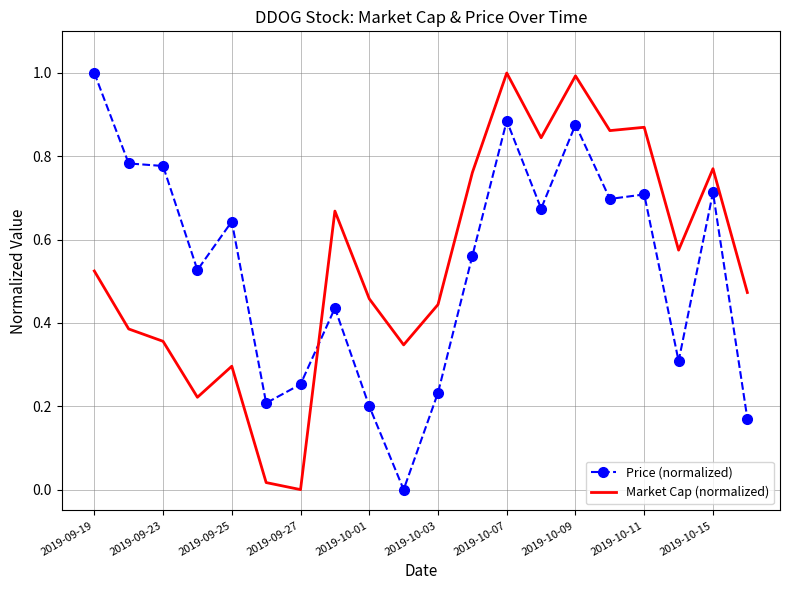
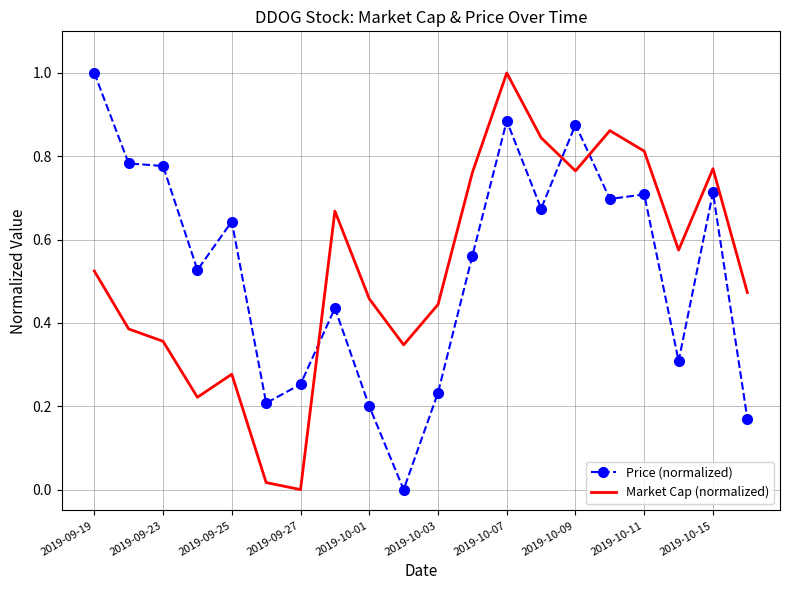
  {
    "Price (normalized)": {
      "2019-09-19": 1.00,
      "2019-09-23": 0.78,
      "2019-09-25": 0.64,
      "2019-09-27": 0.25,
      "2019-10-01": 0.20,
      "2019-10-03": 0.23,
      "2019-10-07": 0.89,
      "2019-10-09": 0.88,
      "2019-10-11": 0.71,
      "2019-10-15": 0.71
    },
    "Market Cap (normalized)": {
      "2019-09-19": 0.52,
      "2019-09-23": 0.36,
-     "2019-09-25": 0.30,
+     "2019-09-25": 0.28,
      "2019-09-27": 0.00,
      "2019-10-01": 0.46,
      "2019-10-03": 0.44,
      "2019-10-07": 1.00,
-     "2019-10-09": 0.99,
-     "2019-10-11": 0.87,
+     "2019-10-09": 0.77,
+     "2019-10-11": 0.81,
      "2019-10-15": 0.77
    }
  }
